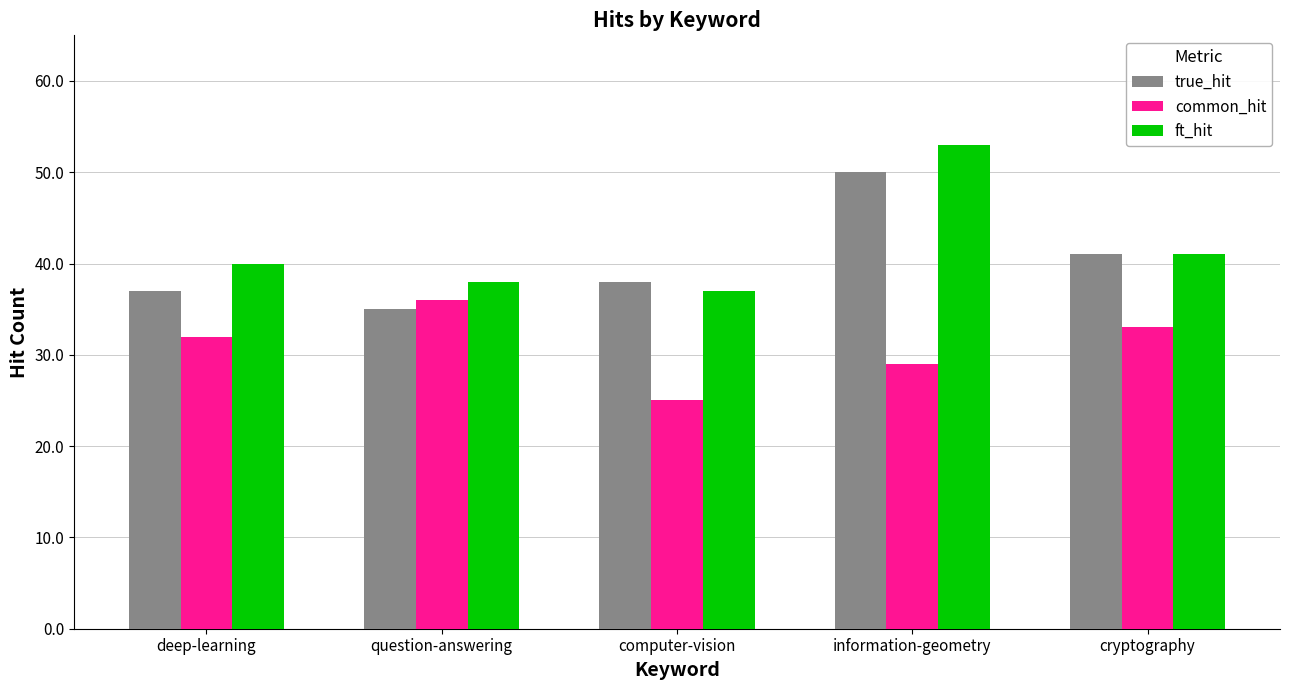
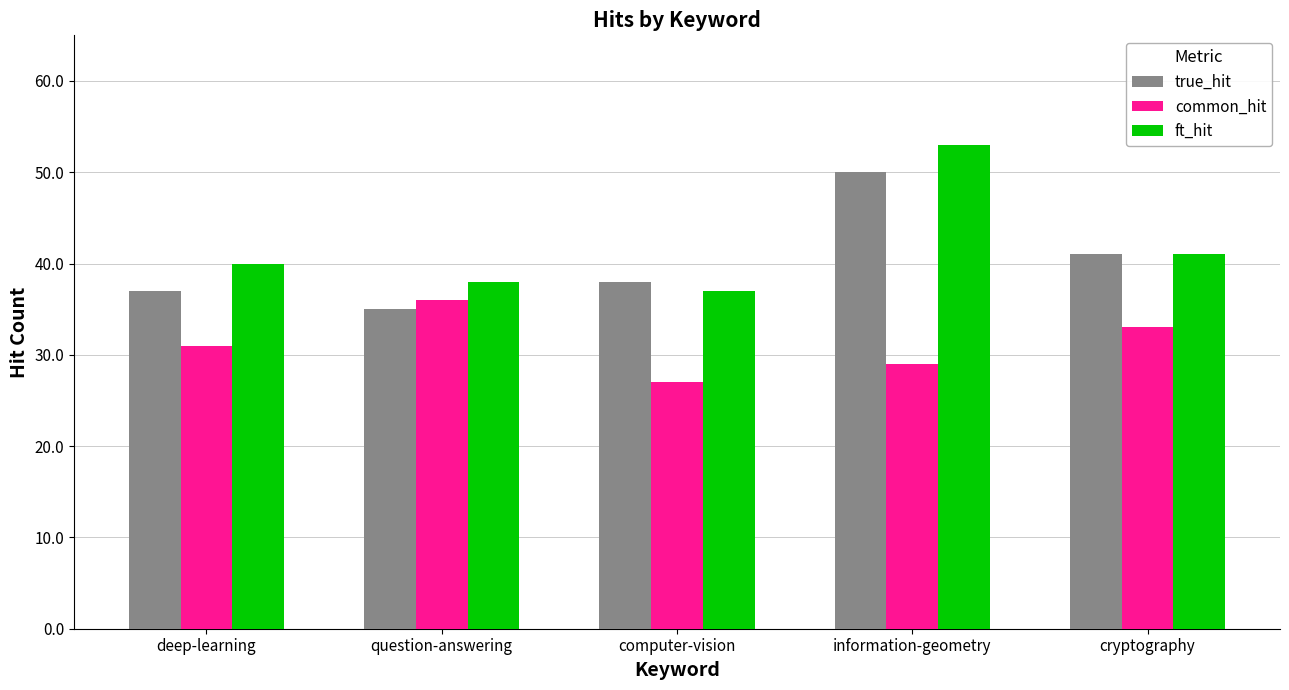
  {
    "true_hit": {
      "deep-learning": 37,
      "question-answering": 35,
      "computer-vision": 38,
      "information-geometry": 50,
      "cryptography": 41
    },
    "common_hit": {
-     "deep-learning": 32,
+     "deep-learning": 31,
      "question-answering": 36,
-     "computer-vision": 25,
+     "computer-vision": 27,
      "information-geometry": 29,
      "cryptography": 33
    },
    "ft_hit": {
      "deep-learning": 40,
      "question-answering": 38,
      "computer-vision": 37,
      "information-geometry": 53,
      "cryptography": 41
    }
  }
